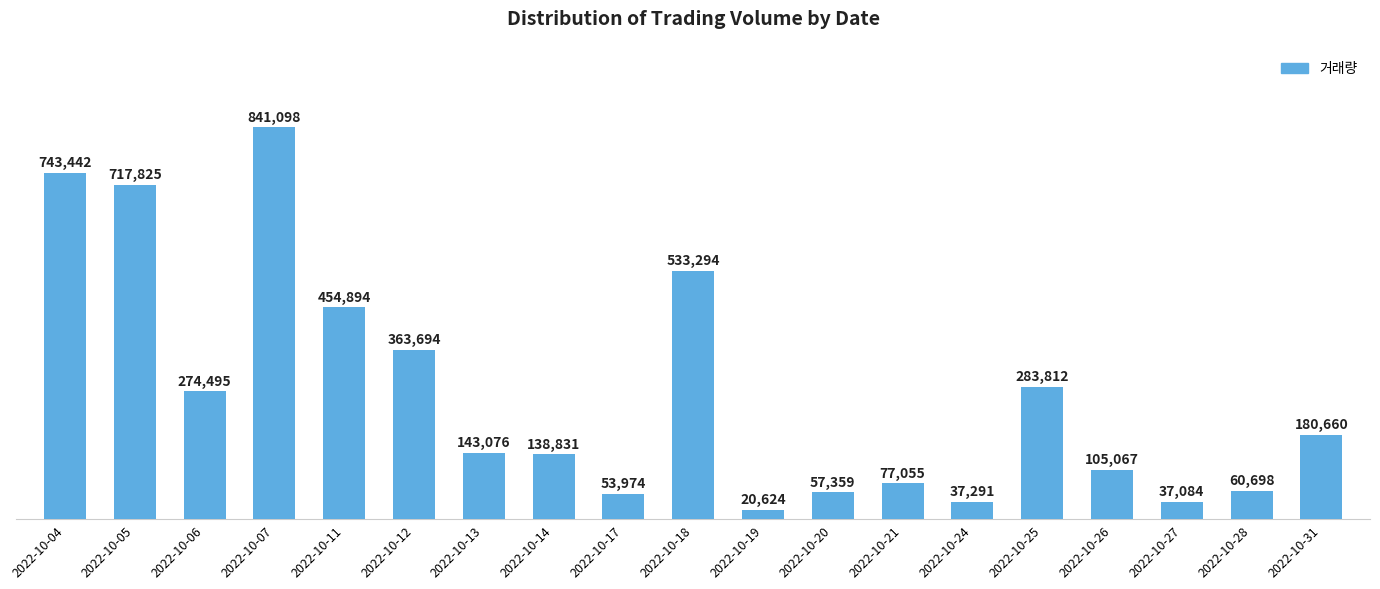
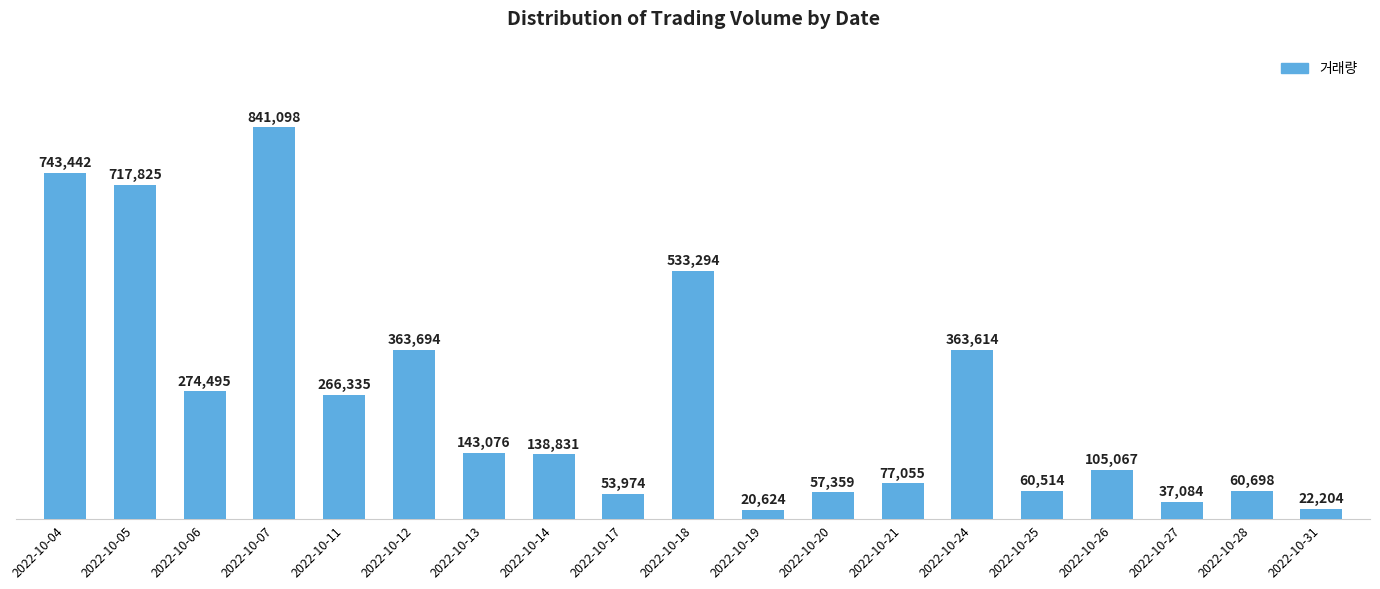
  {
    "2022-10-04": "743,442",
    "2022-10-05": "717,825",
    "2022-10-06": "274,495",
    "2022-10-07": "841,098",
-   "2022-10-11": "454,894",
+   "2022-10-11": "266,335",
    "2022-10-12": "363,694",
    "2022-10-13": "143,076",
    "2022-10-14": "138,831",
    "2022-10-17": "53,974",
    "2022-10-18": "533,294",
    "2022-10-19": "20,624",
    "2022-10-20": "57,359",
    "2022-10-21": "77,055",
-   "2022-10-24": "37,291",
-   "2022-10-25": "283,812",
+   "2022-10-24": "363,614",
+   "2022-10-25": "60,514",
    "2022-10-26": "105,067",
    "2022-10-27": "37,084",
    "2022-10-28": "60,698",
-   "2022-10-31": "180,660"
+   "2022-10-31": "22,204"
  }
